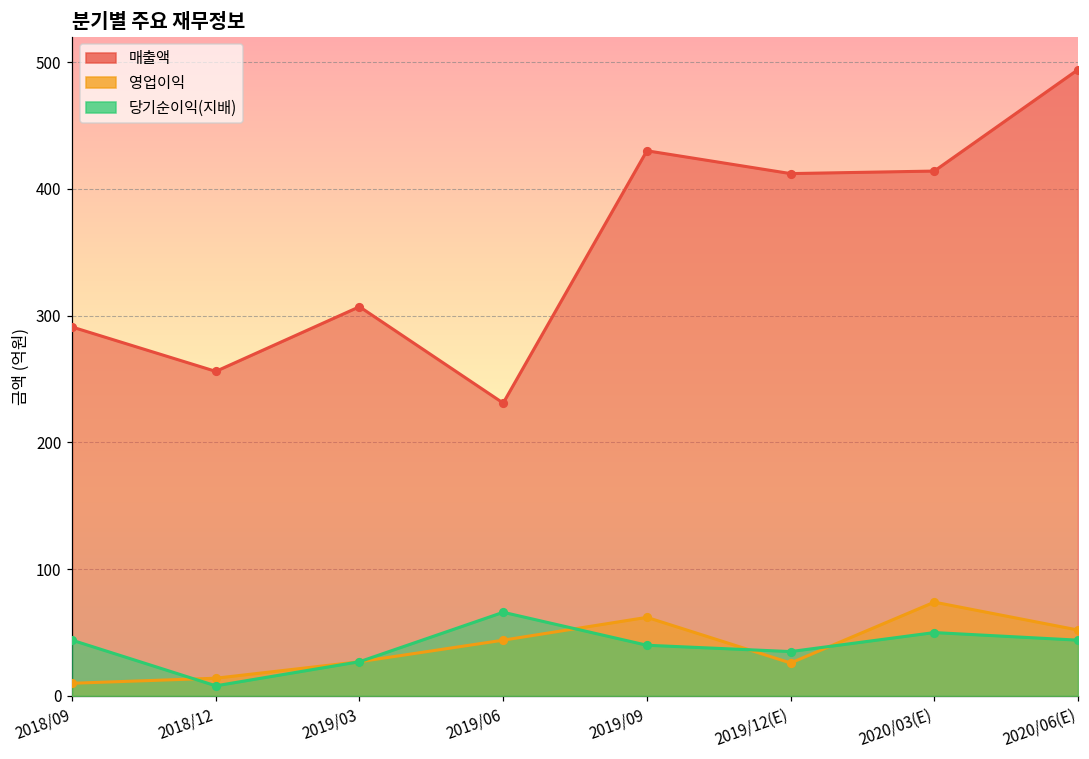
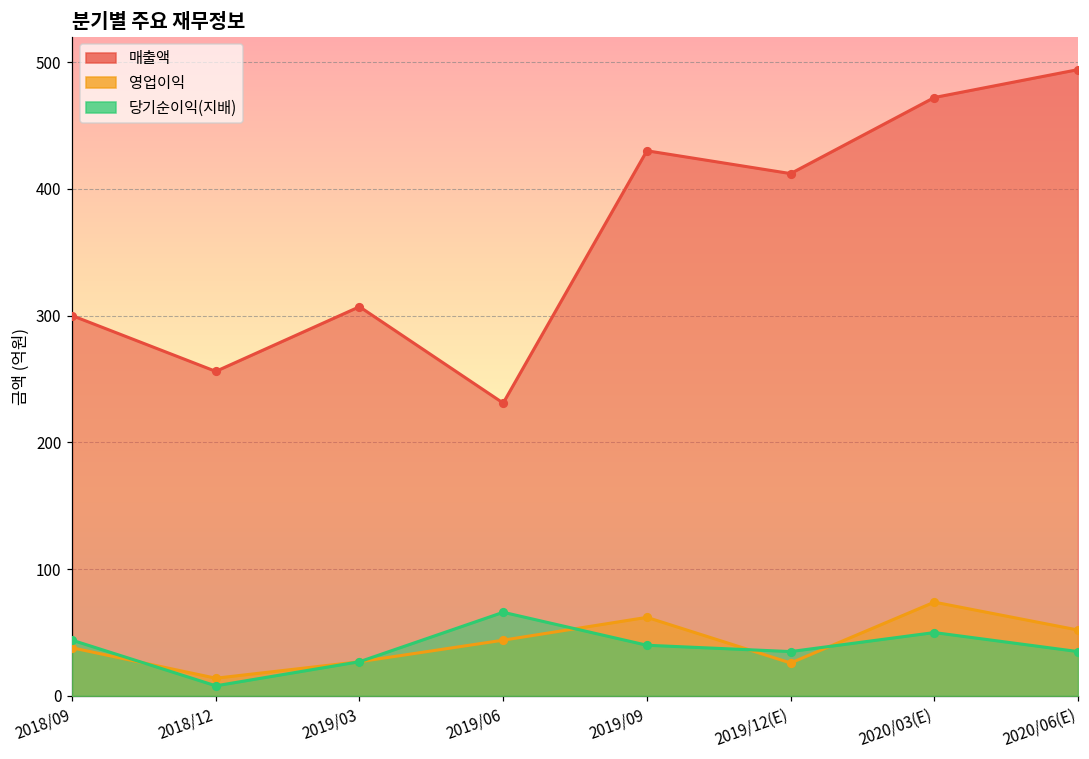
  {
    "매출액": {
-     "2018/09": 291,
+     "2018/09": 300,
      "2018/12": 256,
      "2019/03": 307,
      "2019/06": 231,
      "2019/09": 430,
      "2019/12(E)": 412,
-     "2020/03(E)": 414,
+     "2020/03(E)": 472,
      "2020/06(E)": 494
    },
    "영업이익": {
-     "2018/09": 10,
+     "2018/09": 38,
      "2018/12": 14,
      "2019/06": 44,
      "2019/09": 62,
      "2019/12(E)": 26,
      "2020/03(E)": 74,
      "2020/06(E)": 52
    },
    "당기순이익(지배)": {
      "2018/09": 44,
      "2018/12": 8,
      "2019/06": 66,
      "2019/09": 40,
      "2019/12(E)": 35,
      "2020/03(E)": 50,
-     "2020/06(E)": 44
+     "2020/06(E)": 35
    }
  }
